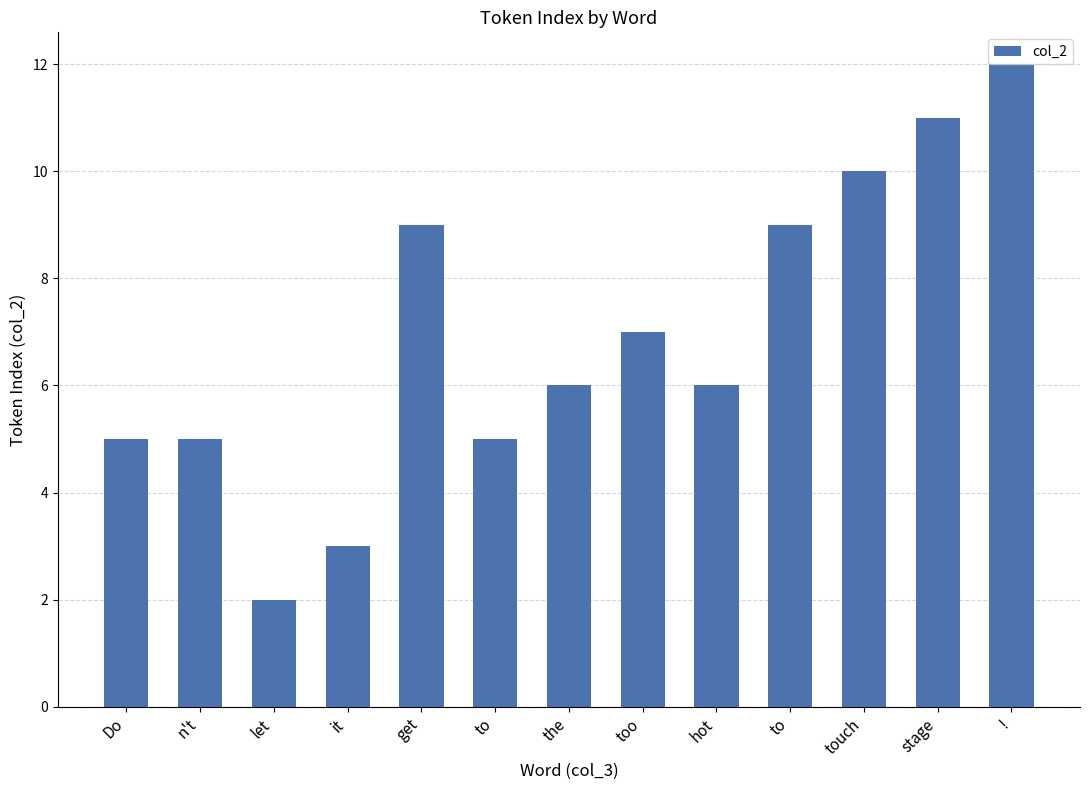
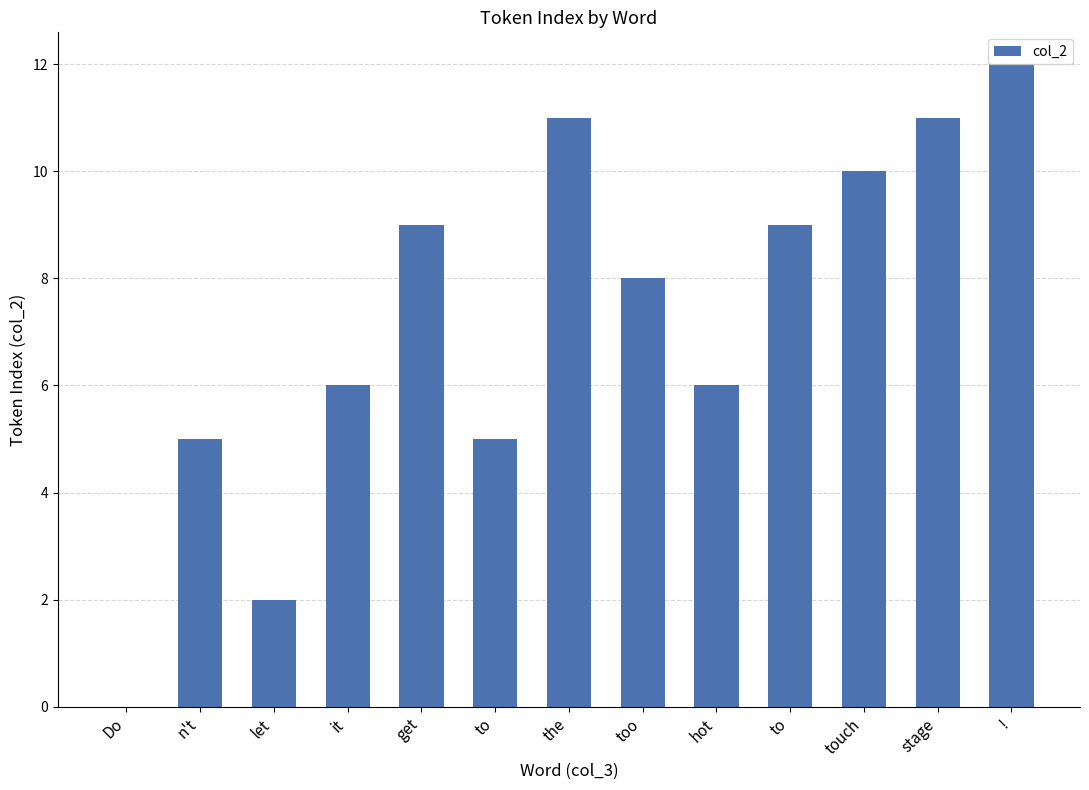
  {
-   "Do": 5,
+   "Do": 0,
    "n't": 5,
    "let": 2,
-   "it": 3,
+   "it": 6,
    "get": 9,
-   "the": 6,
-   "too": 7,
+   "the": 11,
+   "too": 8,
    "hot": 6,
    "touch": 10,
    "stage": 11
  }
